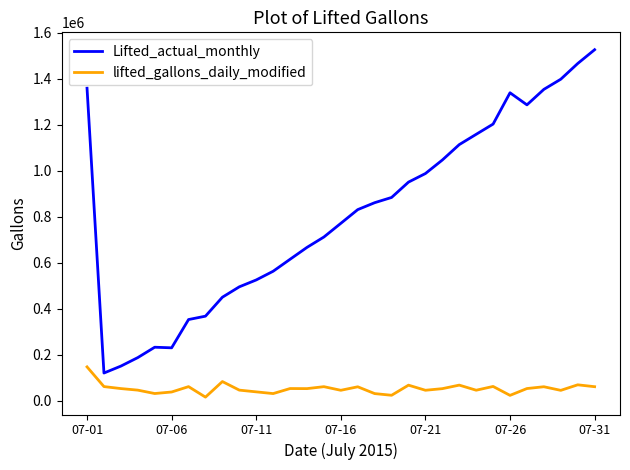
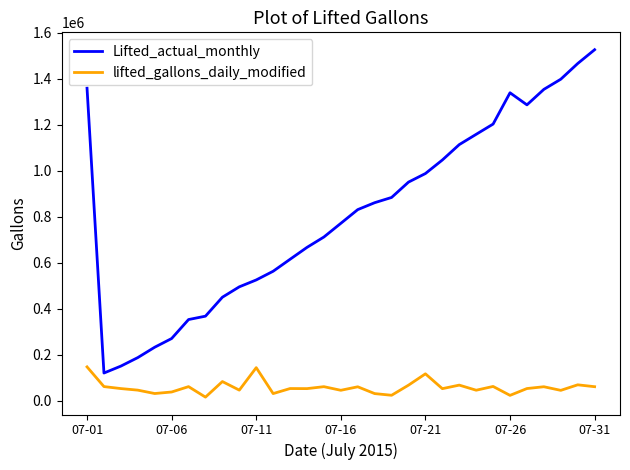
  {
    "Lifted_actual_monthly": {
      "07-01": 1360000,
-     "07-06": 230000,
+     "07-06": 270000,
      "07-11": 520000,
      "07-16": 770000,
      "07-21": 990000,
      "07-26": 1340000,
      "07-31": 1530000
    },
    "lifted_gallons_daily_modified": {
      "07-01": 150000,
      "07-06": 40000,
-     "07-11": 40000,
+     "07-11": 140000,
      "07-16": 40000,
-     "07-21": 40000,
+     "07-21": 120000,
      "07-26": 20000,
      "07-31": 60000
    }
  }
